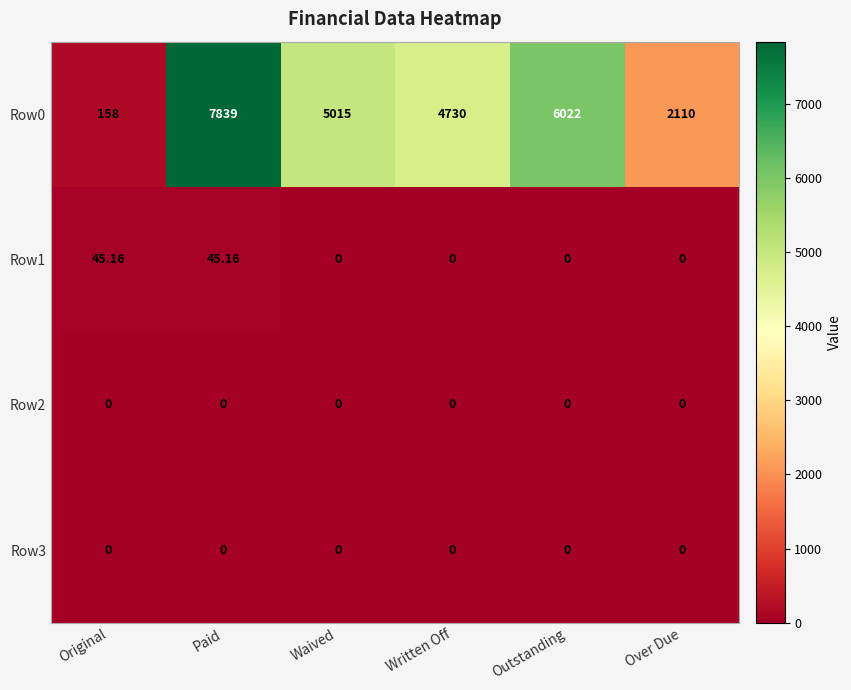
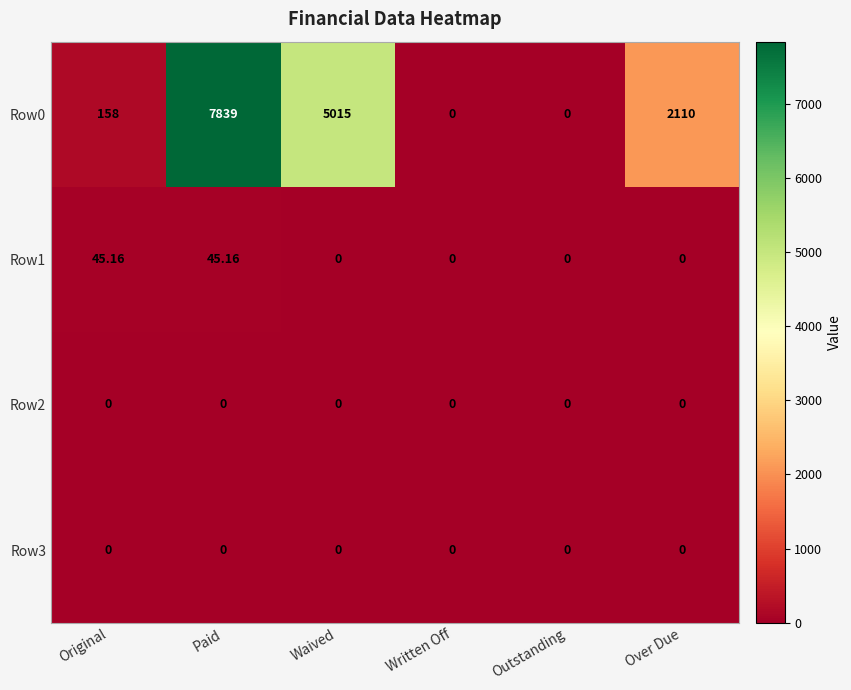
  {
    "Row0": {
      "Original": 158,
      "Paid": 7839,
      "Waived": 5015,
-     "Written Off": 4730,
-     "Outstanding": 6022,
+     "Written Off": 0,
+     "Outstanding": 0,
      "Over Due": 2110
    },
    "Row1": {
      "Original": 45.16,
      "Paid": 45.16,
      "Waived": 0,
      "Written Off": 0,
      "Outstanding": 0,
      "Over Due": 0
    },
    "Row2": {
      "Original": 0,
      "Paid": 0,
      "Waived": 0,
      "Written Off": 0,
      "Outstanding": 0,
      "Over Due": 0
    },
    "Row3": {
      "Original": 0,
      "Paid": 0,
      "Waived": 0,
      "Written Off": 0,
      "Outstanding": 0,
      "Over Due": 0
    }
  }
